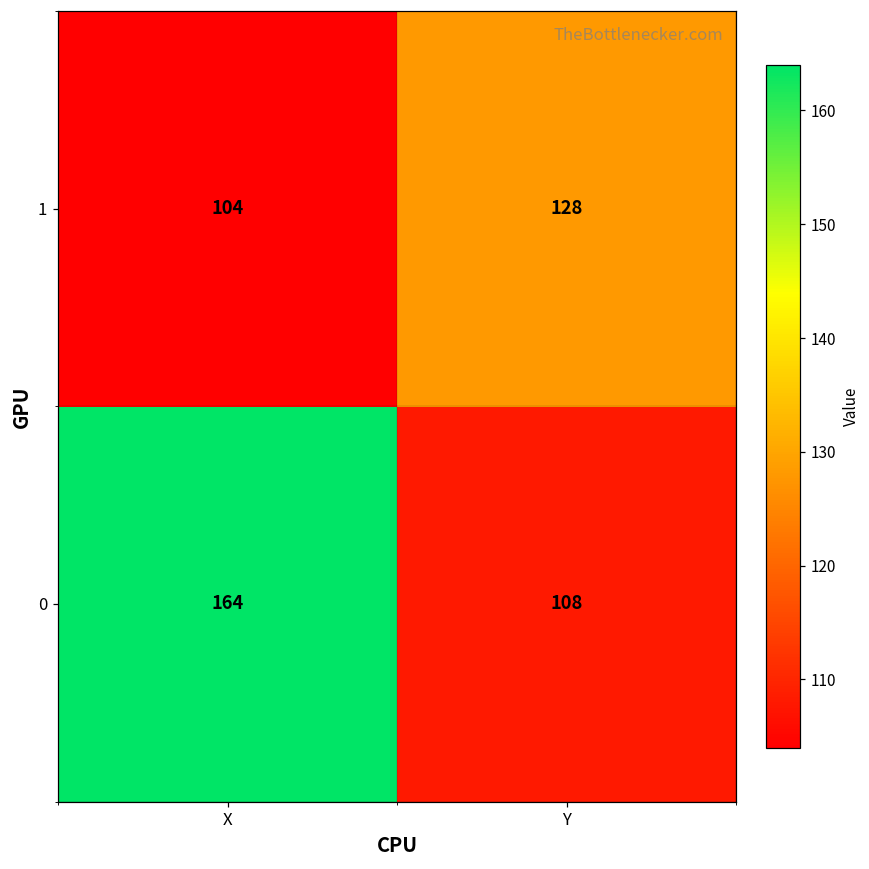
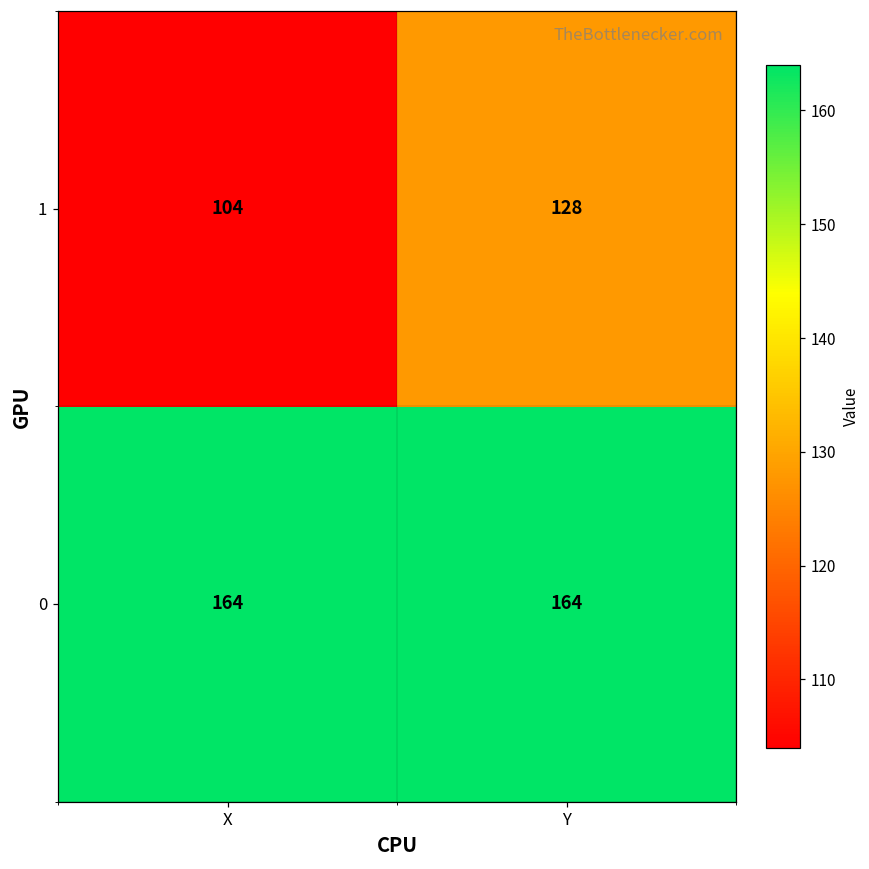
  {
    "1": {
      "X": 104
    },
    "0": {
      "X": 164,
-     "Y": 108
+     "Y": 164
    }
  }
